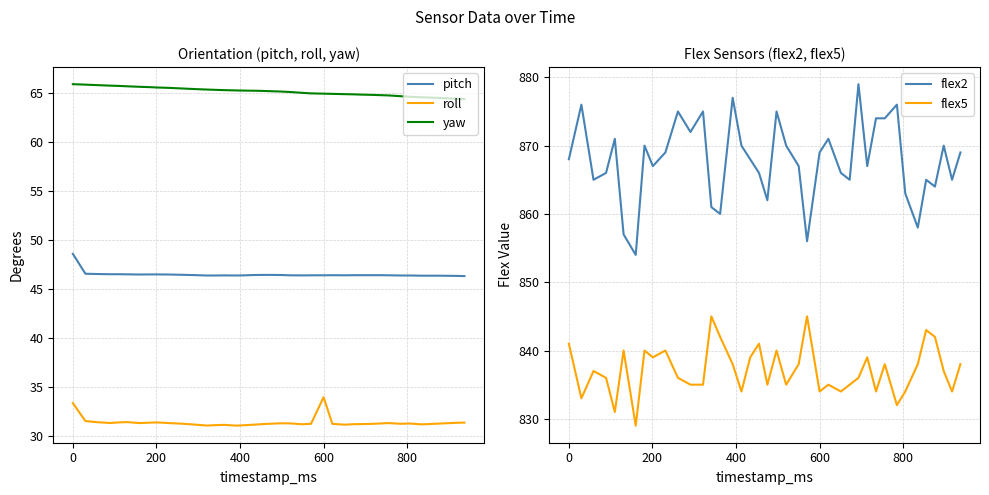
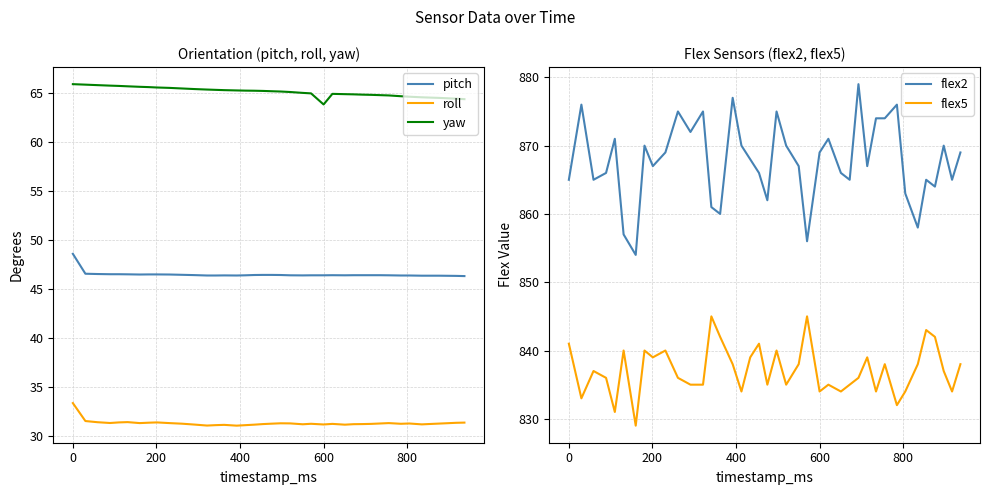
  {
    "Orientation (pitch, roll, yaw)": {
      "pitch": {
        "0": 49,
        "600": 46
      },
      "roll": {
        "0": 33,
-       "600": 34
+       "600": 31
      },
      "yaw": {
        "0": 66,
-       "600": 65
+       "600": 64
      }
    },
    "Flex Sensors (flex2, flex5)": {
      "flex2": {
-       "0": 868,
+       "0": 865,
        "600": 869
      },
      "flex5": {
        "0": 841,
        "600": 834
      }
    }
  }
